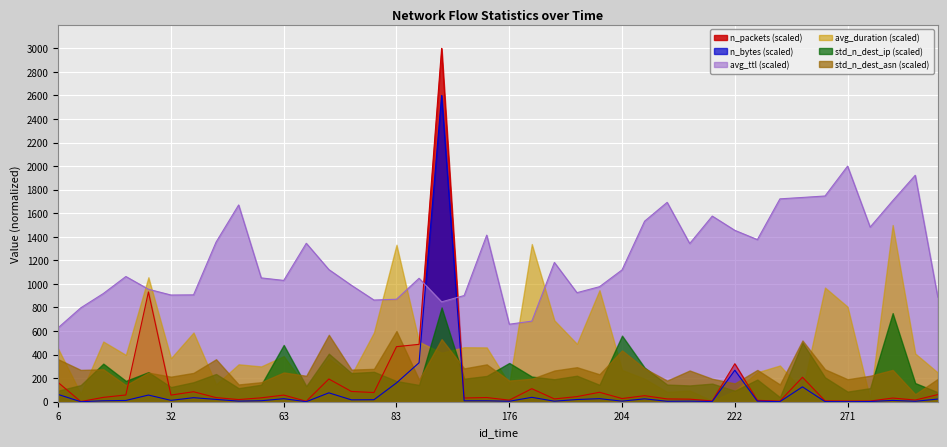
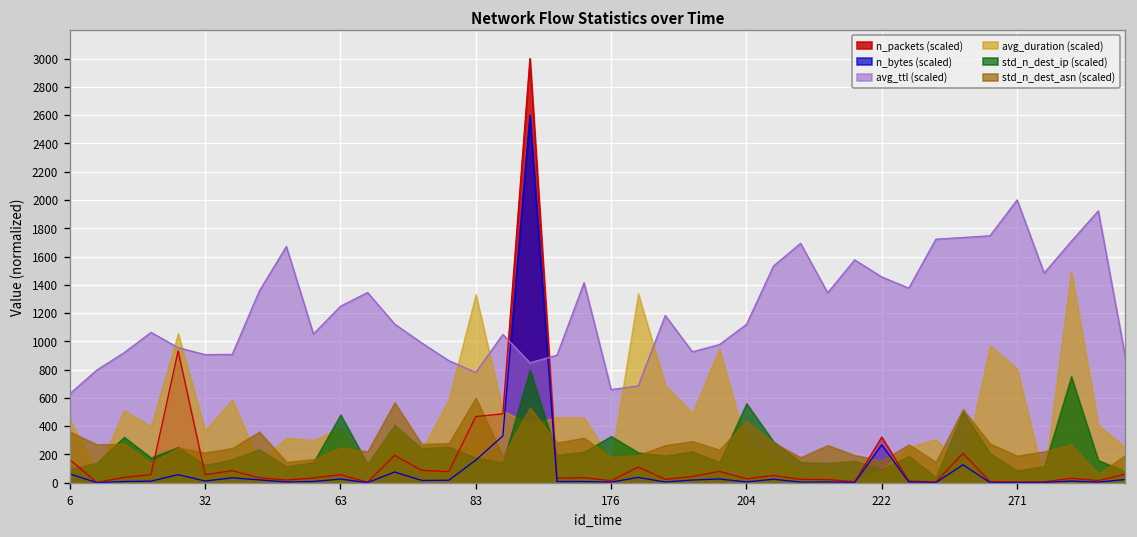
  {
    "n_packets (scaled)": {
      "63": 60,
      "83": 470,
      "204": 30,
      "222": 320
    },
    "n_bytes (scaled)": {
      "63": 30,
      "204": 10,
      "222": 270
    },
    "avg_ttl (scaled)": {
-     "63": 1030,
-     "83": 870,
+     "63": 1250,
+     "83": 780,
      "176": 660,
      "204": 1120,
      "222": 1460,
      "271": 2000
    },
    "avg_duration (scaled)": {
      "63": 390,
      "83": 1330,
      "176": 150,
      "204": 270,
      "271": 810
    },
    "std_n_dest_ip (scaled)": {
      "63": 480,
      "176": 330,
      "204": 560,
      "271": 90
    },
    "std_n_dest_asn (scaled)": {
      "63": 250,
      "83": 600,
      "176": 180,
      "204": 440,
      "222": 160,
      "271": 190
    }
  }
